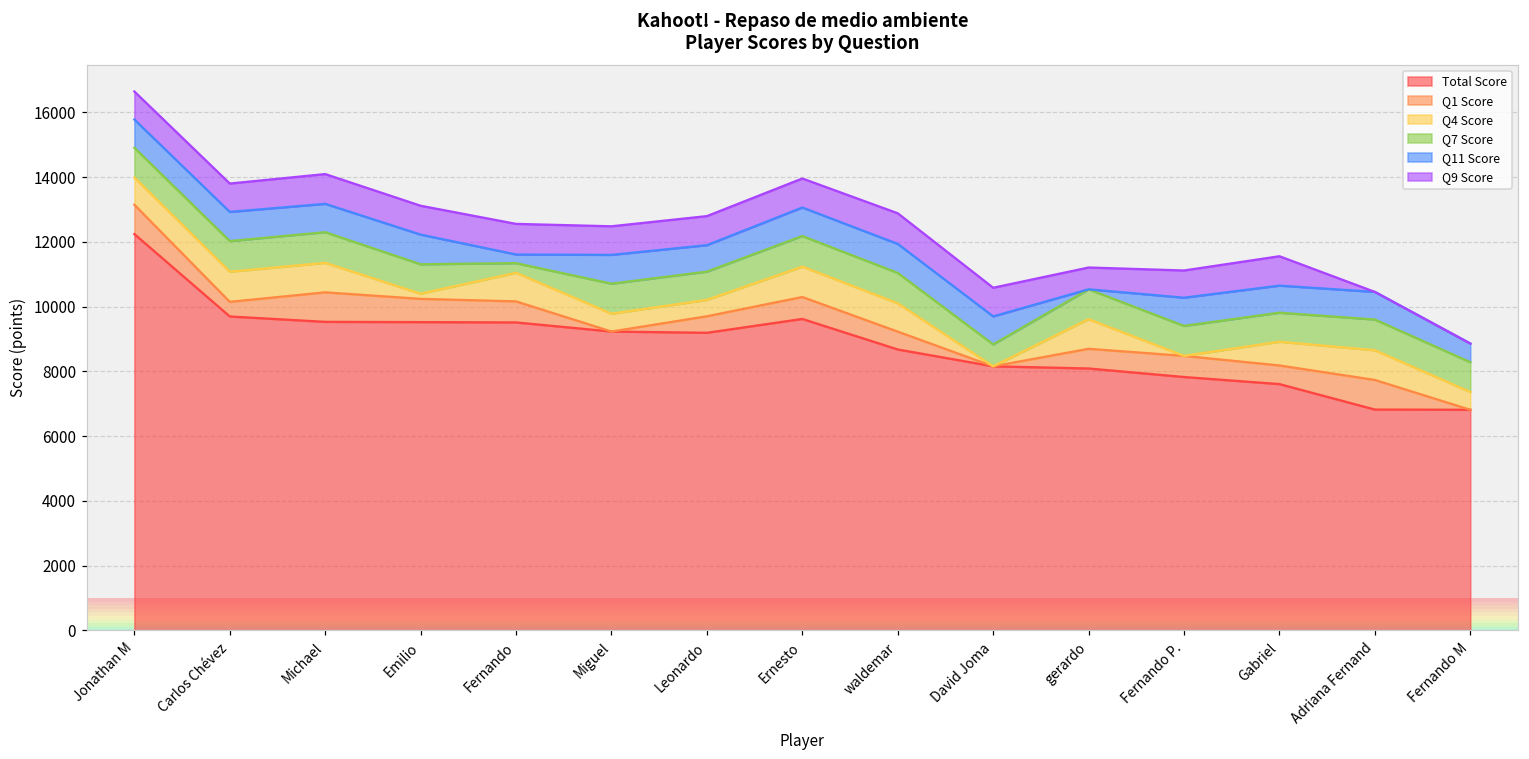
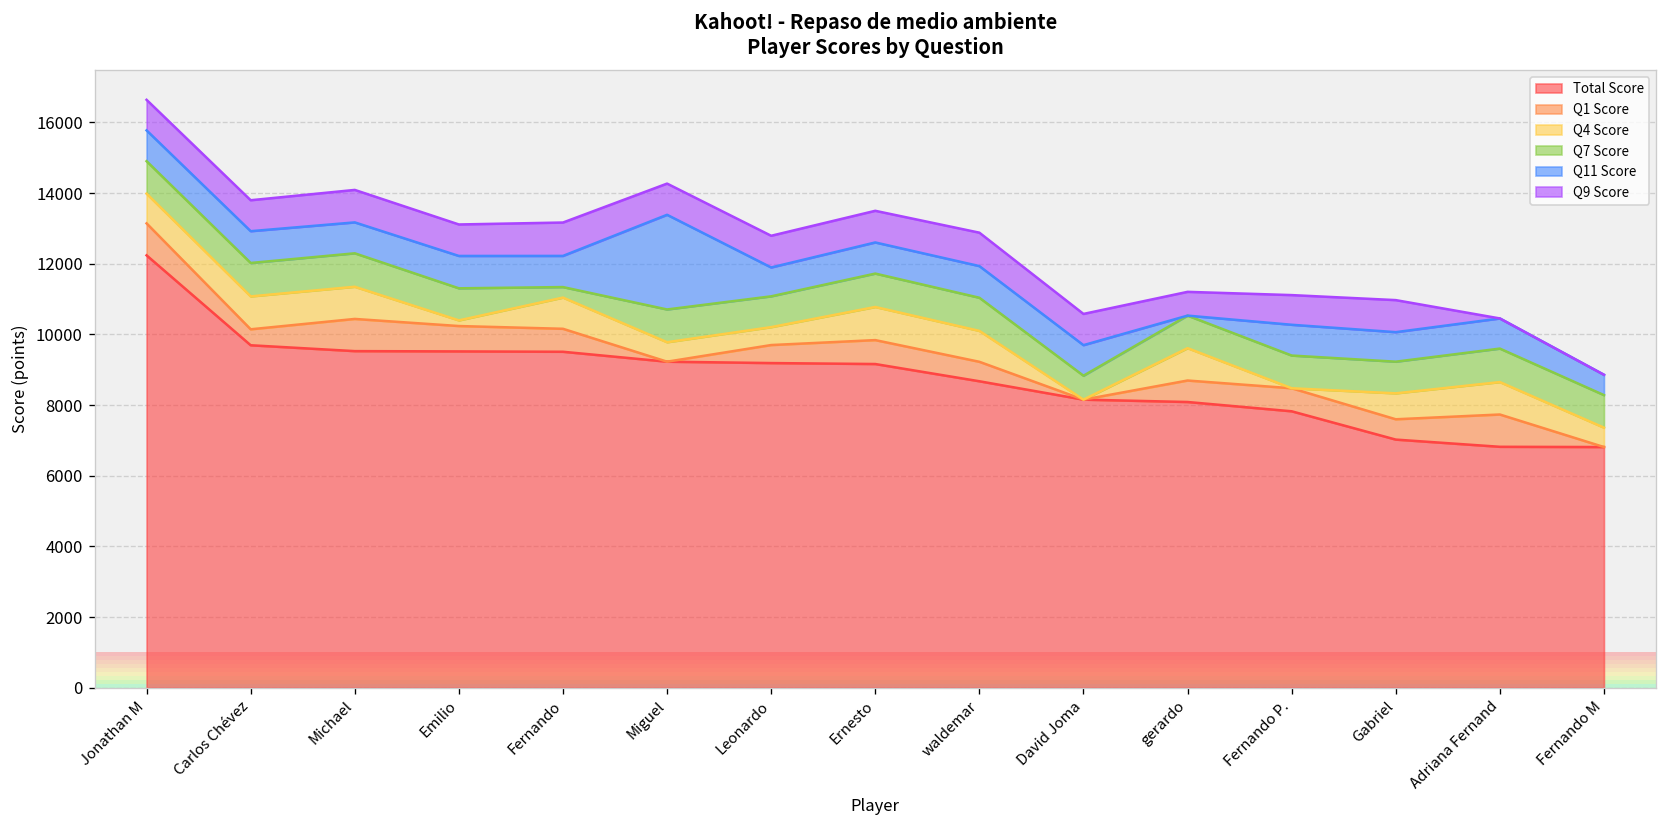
  {
    "Total Score": {
      "Jonathan M": 12200,
      "Carlos Chévez": 9700,
      "Michael": 9500,
      "Emilio": 9500,
      "Fernando": 9500,
      "Leonardo": 9200,
-     "Ernesto": 9600,
+     "Ernesto": 9200,
      "waldemar": 8700,
      "gerardo": 8100,
      "Fernando P.": 7800,
-     "Gabriel": 7600,
+     "Gabriel": 7000,
      "Adriana Fernand": 6800
    },
    "Q1 Score": {
      "Jonathan M": 900,
      "Carlos Chévez": 500,
      "Michael": 900,
      "Emilio": 700,
      "Fernando": 700,
      "Leonardo": 500,
      "Ernesto": 700,
      "waldemar": 600,
      "gerardo": 600,
      "Gabriel": 600,
      "Adriana Fernand": 900
    },
    "Q4 Score": {
      "Jonathan M": 800,
      "Carlos Chévez": 900,
      "Michael": 900,
      "Emilio": 200,
      "Fernando": 900,
      "Miguel": 600,
      "Leonardo": 500,
      "Ernesto": 900,
      "waldemar": 900,
      "gerardo": 900,
      "Gabriel": 700,
      "Adriana Fernand": 900,
      "Fernando M": 500
    },
    "Q7 Score": {
      "Jonathan M": 900,
      "Carlos Chévez": 900,
      "Michael": 900,
      "Emilio": 900,
      "Fernando": 300,
      "Miguel": 900,
      "Leonardo": 900,
      "Ernesto": 900,
      "waldemar": 900,
      "David Joma": 700,
      "Fernando P.": 900,
      "Gabriel": 900,
      "Adriana Fernand": 900,
      "Fernando M": 900
    },
    "Q11 Score": {
      "Jonathan M": 900,
      "Carlos Chévez": 900,
      "Michael": 900,
      "Emilio": 900,
-     "Fernando": 300,
-     "Miguel": 900,
+     "Fernando": 900,
+     "Miguel": 2700,
      "Leonardo": 800,
      "Ernesto": 900,
      "waldemar": 900,
      "David Joma": 900,
      "Fernando P.": 900,
      "Gabriel": 800
    },
    "Q9 Score": {
      "Jonathan M": 900,
      "Carlos Chévez": 900,
      "Michael": 900,
      "Emilio": 900,
      "Fernando": 900,
      "Miguel": 900,
      "Leonardo": 900,
      "Ernesto": 900,
      "waldemar": 900,
      "David Joma": 900,
      "gerardo": 700,
      "Fernando P.": 800,
      "Gabriel": 900
    }
  }
